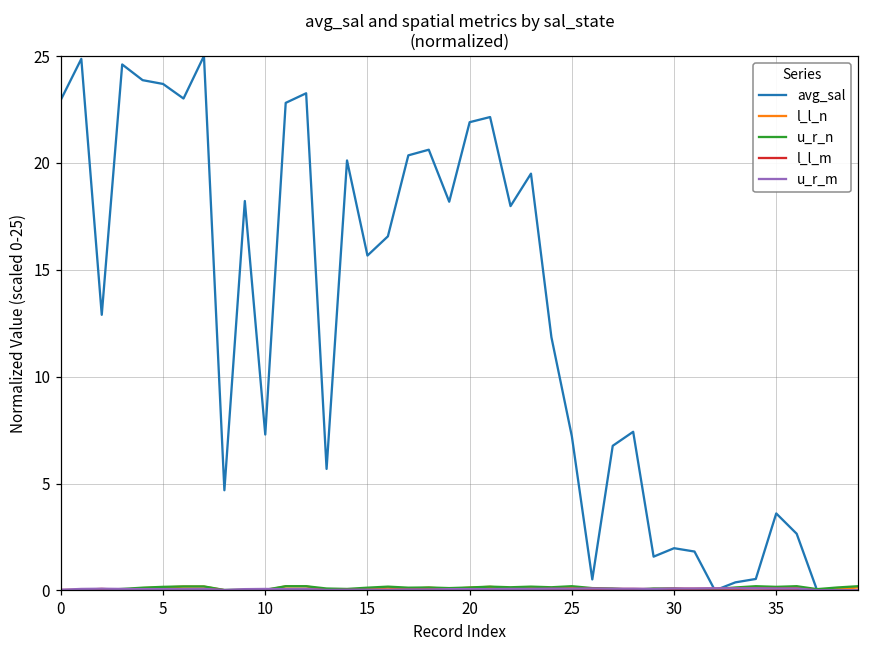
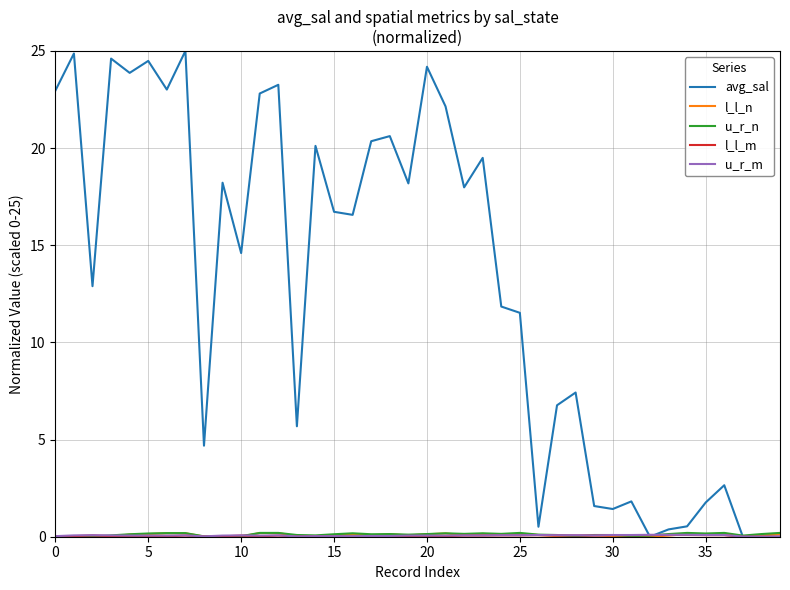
  {
    "avg_sal": {
      "0": 23.0,
-     "5": 23.7,
-     "10": 7.3,
-     "15": 15.7,
-     "20": 21.9,
-     "25": 7.2,
-     "30": 2.0,
-     "35": 3.6
+     "5": 24.5,
+     "10": 14.6,
+     "15": 16.7,
+     "20": 24.2,
+     "25": 11.5,
+     "30": 1.4,
+     "35": 1.8
    }
  }
